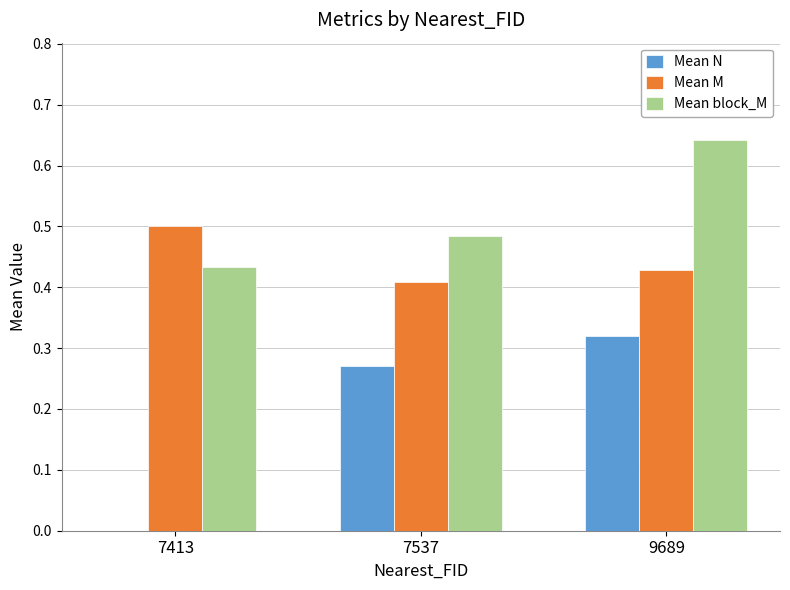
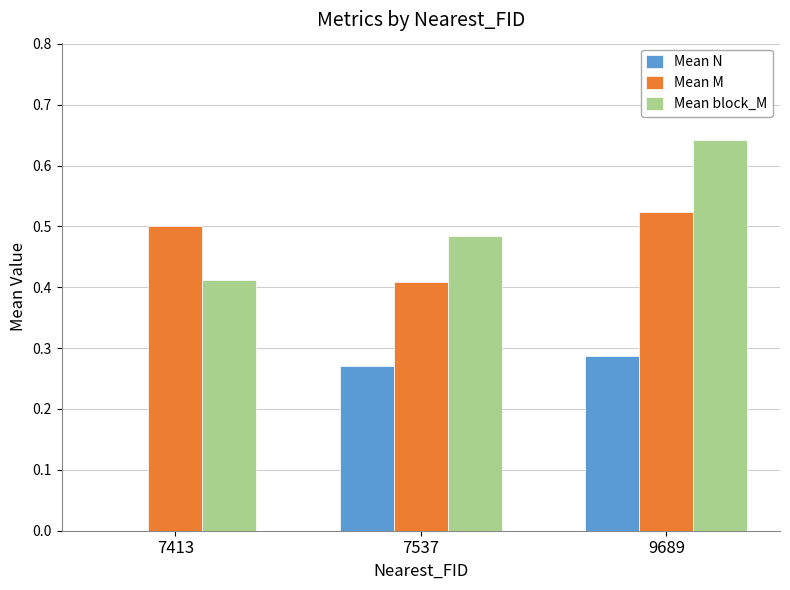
  {
    "Mean N": {
      "7413": 0.00,
      "7537": 0.27,
-     "9689": 0.32
+     "9689": 0.29
    },
    "Mean M": {
      "7413": 0.50,
      "7537": 0.41,
-     "9689": 0.43
+     "9689": 0.52
    },
    "Mean block_M": {
-     "7413": 0.43,
+     "7413": 0.41,
      "7537": 0.48,
      "9689": 0.64
    }
  }
